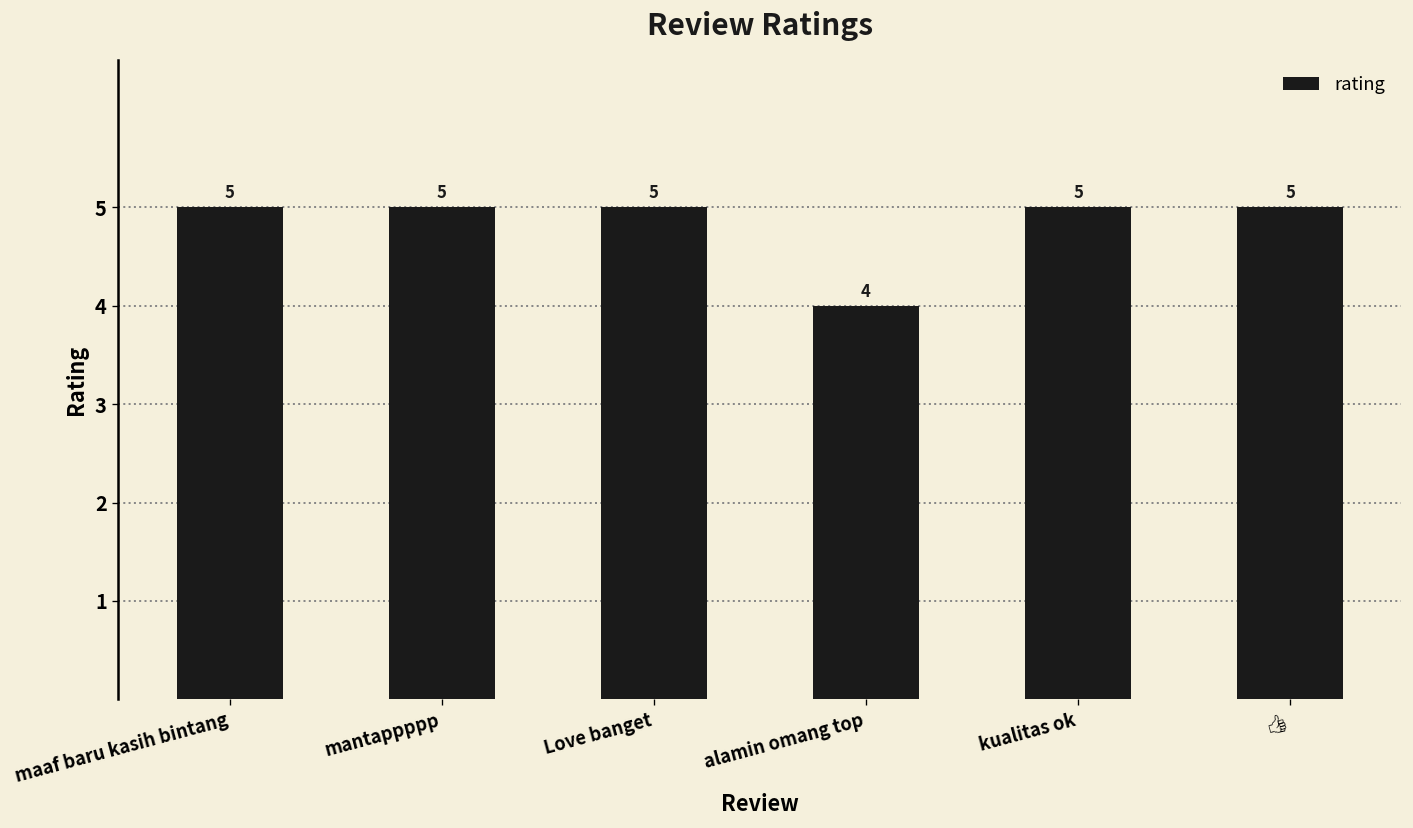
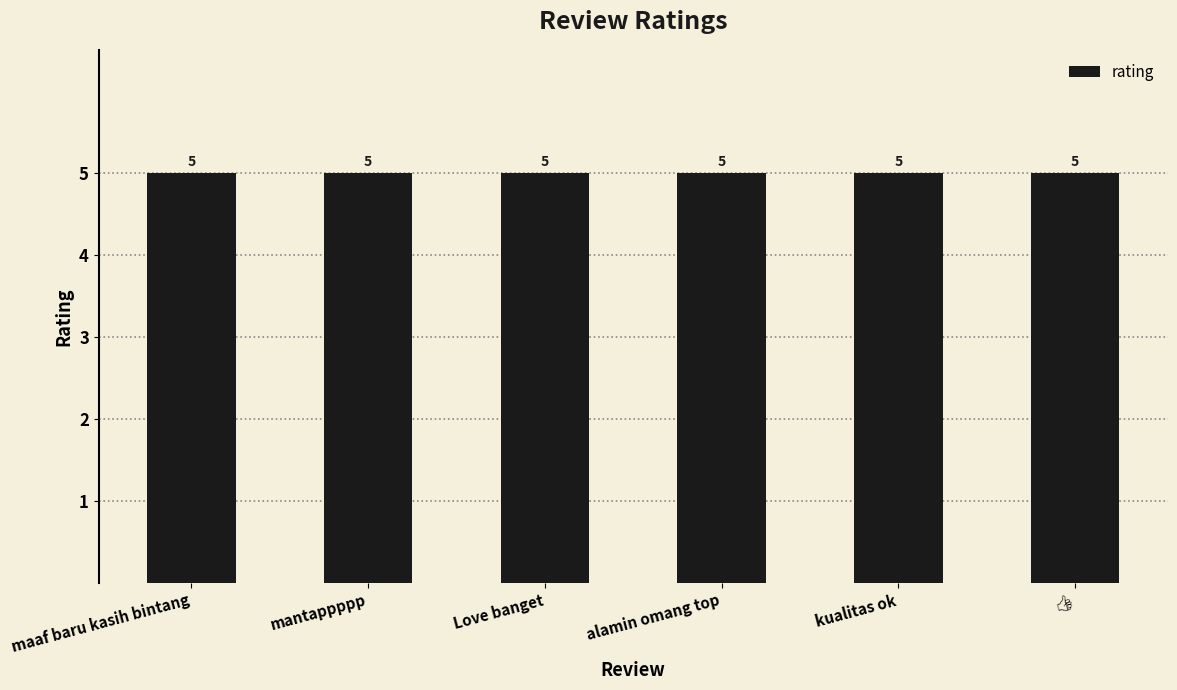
  {
    "maaf baru kasih bintang": 5,
    "mantappppp": 5,
    "Love banget": 5,
-   "alamin omang top": 4,
+   "alamin omang top": 5,
    "kualitas ok": 5,
    "👍": 5
  }
